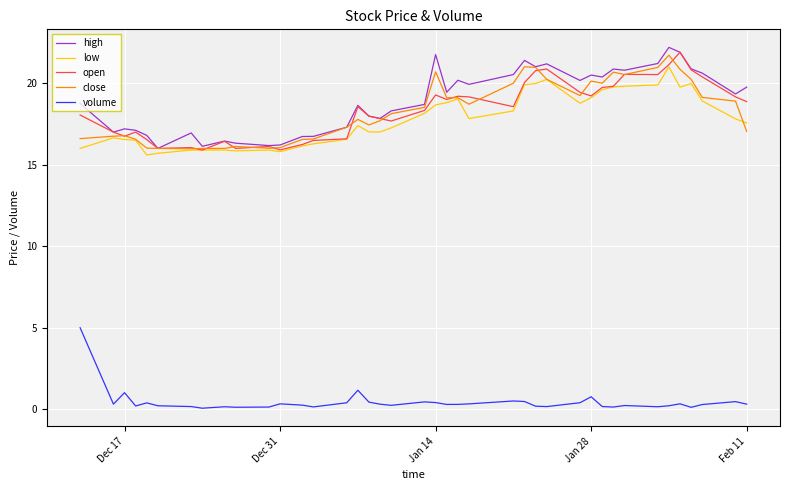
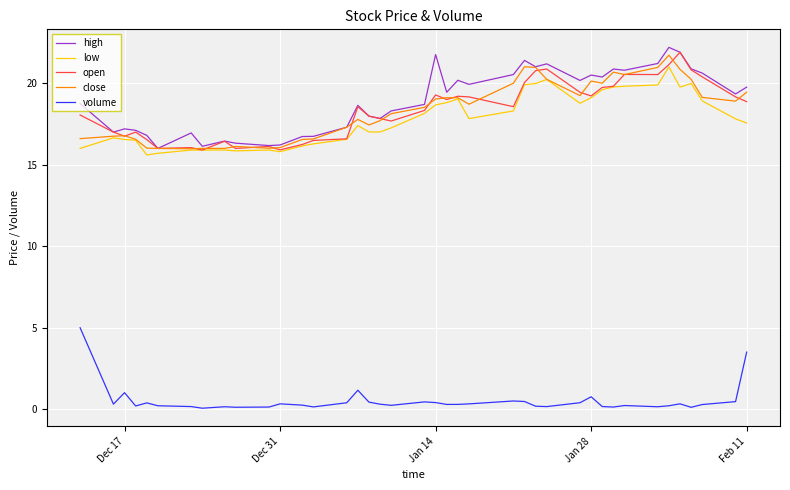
  {
    "high": {
      "Dec 17": 17.2,
      "Dec 31": 16.2,
      "Jan 14": 21.8,
      "Jan 28": 20.5,
      "Feb 11": 19.8
    },
    "low": {
      "Dec 17": 16.5,
      "Jan 14": 18.7,
      "Feb 11": 17.6
    },
    "open": {
      "Jan 14": 19.3,
      "Feb 11": 18.9
    },
    "close": {
-     "Jan 14": 20.7,
+     "Jan 14": 19.0,
      "Jan 28": 20.1,
-     "Feb 11": 17.0
+     "Feb 11": 19.5
    },
    "volume": {
      "Dec 17": 1.0,
      "Dec 31": 0.3,
      "Jan 14": 0.4,
      "Jan 28": 0.8,
-     "Feb 11": 0.3
+     "Feb 11": 3.5
    }
  }
